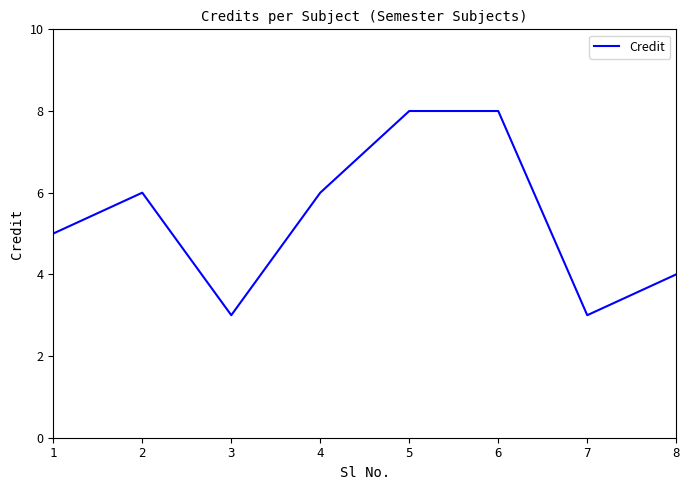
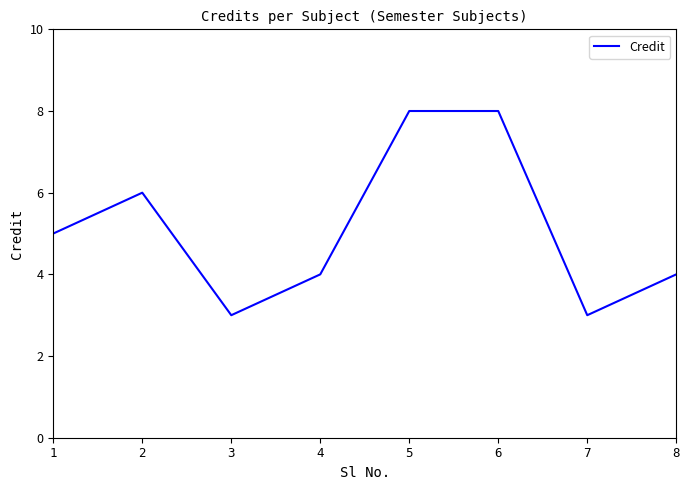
  {
    "1": 5,
    "2": 6,
    "3": 3,
-   "4": 6,
+   "4": 4,
    "5": 8,
    "6": 8,
    "7": 3,
    "8": 4
  }
